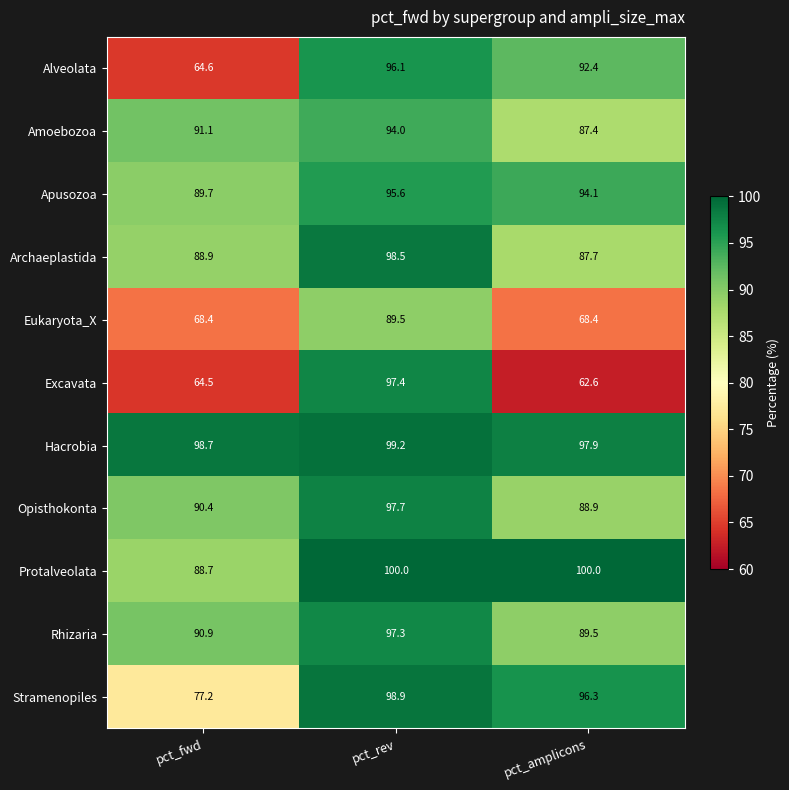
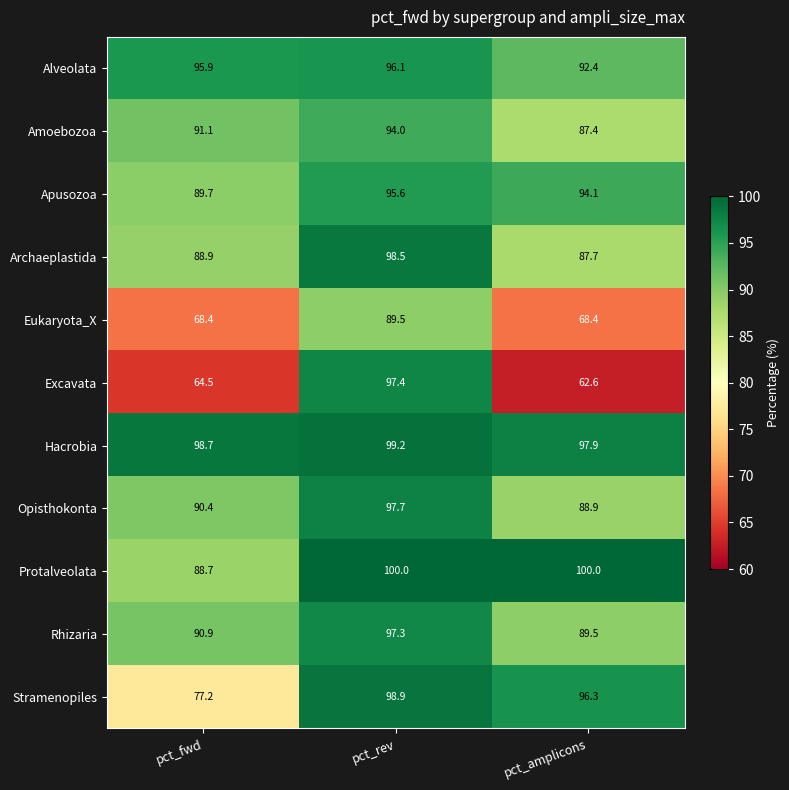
  {
    "Alveolata": {
-     "pct_fwd": 64.6,
+     "pct_fwd": 95.9,
      "pct_rev": 96.1,
      "pct_amplicons": 92.4
    },
    "Amoebozoa": {
      "pct_fwd": 91.1,
      "pct_rev": 94.0,
      "pct_amplicons": 87.4
    },
    "Apusozoa": {
      "pct_fwd": 89.7,
      "pct_rev": 95.6,
      "pct_amplicons": 94.1
    },
    "Archaeplastida": {
      "pct_fwd": 88.9,
      "pct_rev": 98.5,
      "pct_amplicons": 87.7
    },
    "Eukaryota_X": {
      "pct_fwd": 68.4,
      "pct_rev": 89.5,
      "pct_amplicons": 68.4
    },
    "Excavata": {
      "pct_fwd": 64.5,
      "pct_rev": 97.4,
      "pct_amplicons": 62.6
    },
    "Hacrobia": {
      "pct_fwd": 98.7,
      "pct_rev": 99.2,
      "pct_amplicons": 97.9
    },
    "Opisthokonta": {
      "pct_fwd": 90.4,
      "pct_rev": 97.7,
      "pct_amplicons": 88.9
    },
    "Protalveolata": {
      "pct_fwd": 88.7,
      "pct_rev": 100.0,
      "pct_amplicons": 100.0
    },
    "Rhizaria": {
      "pct_fwd": 90.9,
      "pct_rev": 97.3,
      "pct_amplicons": 89.5
    },
    "Stramenopiles": {
      "pct_fwd": 77.2,
      "pct_rev": 98.9,
      "pct_amplicons": 96.3
    }
  }
